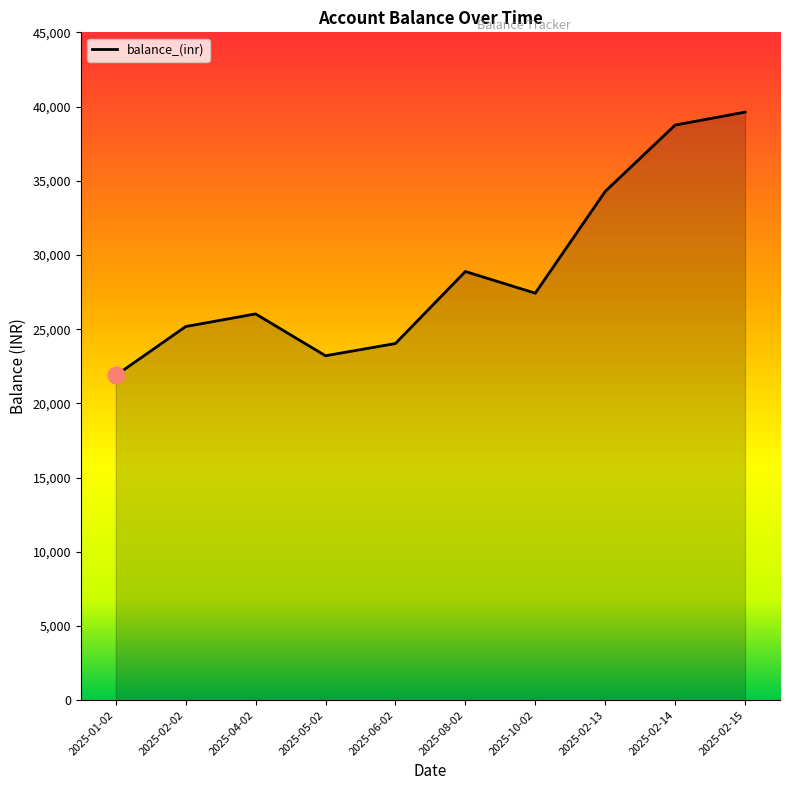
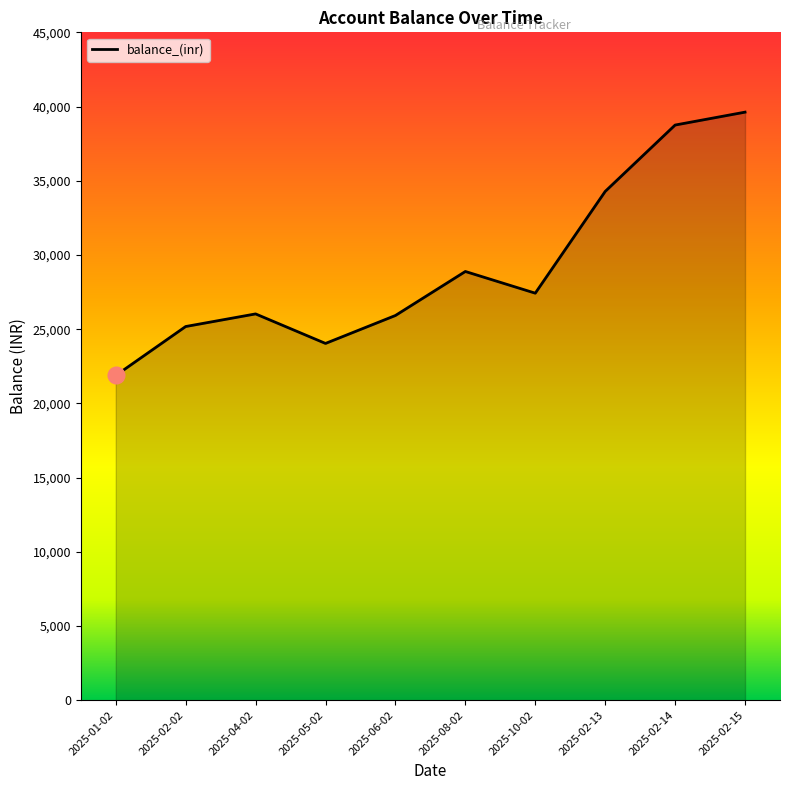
  {
    "balance_(inr)": {
      "2025-02-02": "25,200",
      "2025-04-02": "26,000",
-     "2025-05-02": "23,200",
-     "2025-06-02": "24,000",
+     "2025-05-02": "24,000",
+     "2025-06-02": "25,900",
      "2025-08-02": "28,900",
      "2025-10-02": "27,400",
      "2025-02-13": "34,300",
      "2025-02-14": "38,800",
      "2025-02-15": "39,600"
    }
  }
